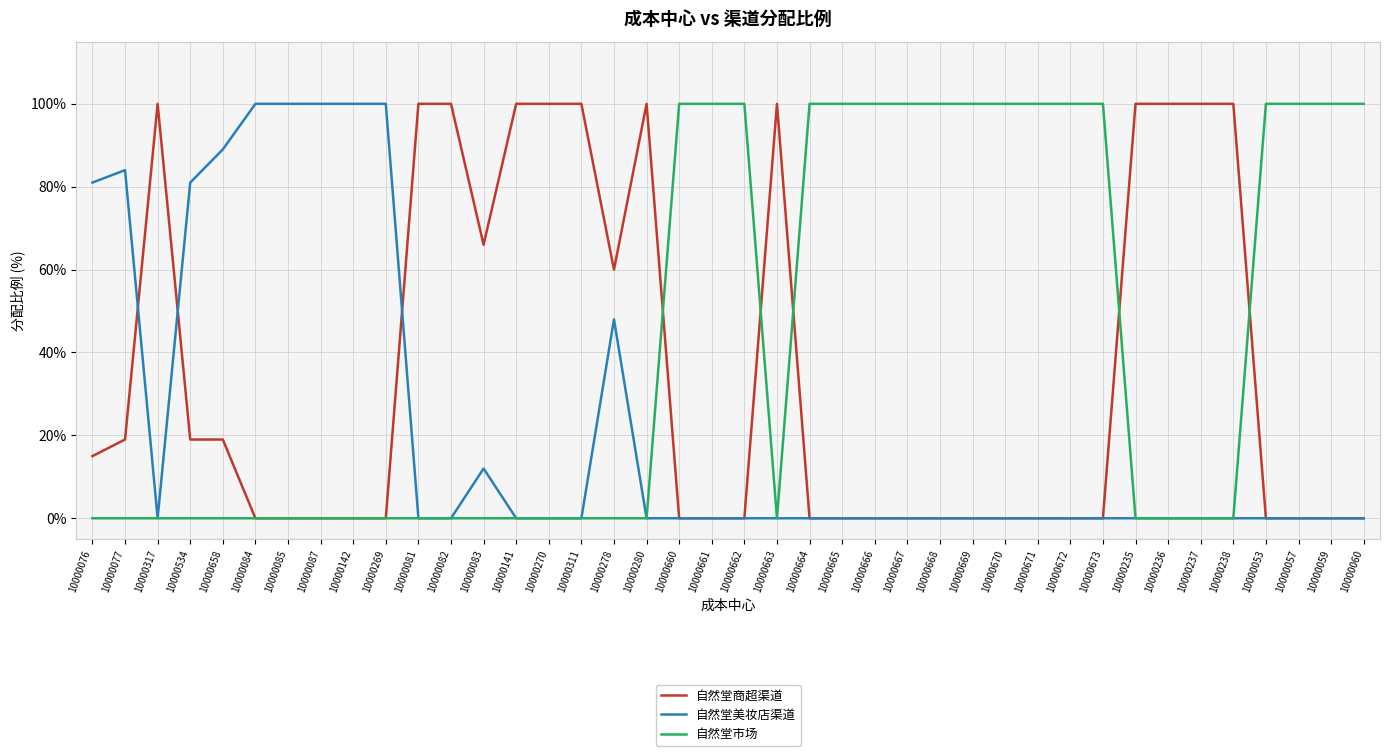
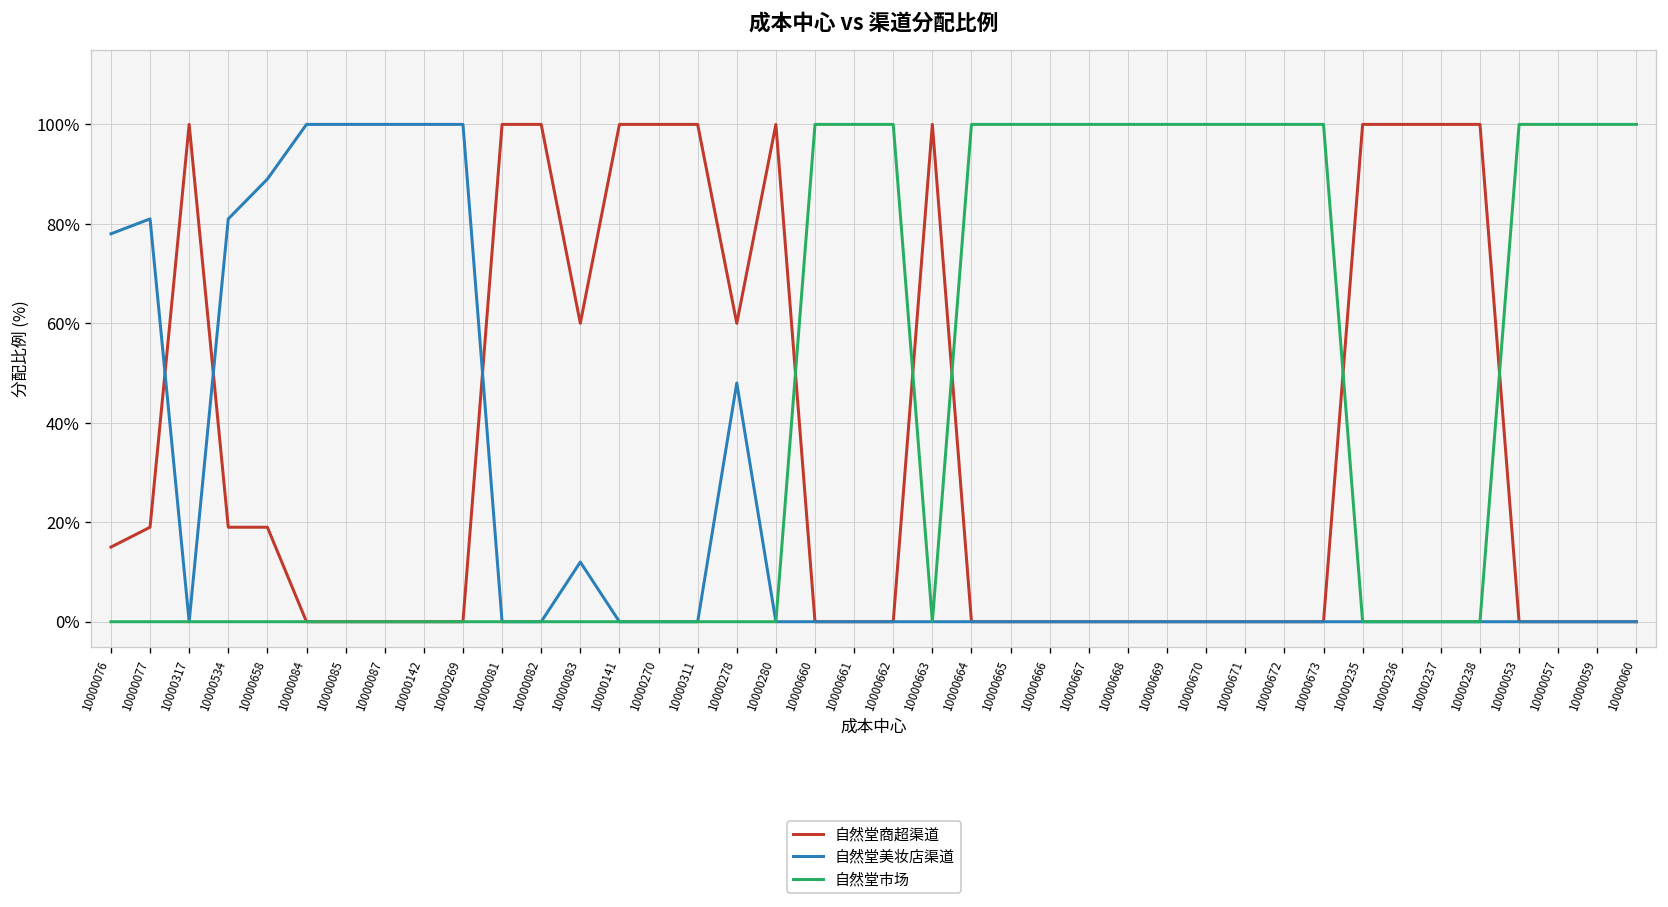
  {
    "自然堂商超渠道": {
      "10000076": "15%",
      "10000077": "19%",
      "10000317": "100%",
      "10000534": "19%",
      "10000658": "19%",
      "10000081": "100%",
      "10000082": "100%",
-     "10000083": "66%",
+     "10000083": "60%",
      "10000141": "100%",
      "10000270": "100%",
      "10000311": "100%",
      "10000278": "60%",
      "10000280": "100%",
      "10000663": "100%",
      "10000235": "100%",
      "10000236": "100%",
      "10000237": "100%",
      "10000238": "100%"
    },
    "自然堂美妆店渠道": {
-     "10000076": "81%",
-     "10000077": "84%",
+     "10000076": "78%",
+     "10000077": "81%",
      "10000534": "81%",
      "10000658": "89%",
      "10000084": "100%",
      "10000085": "100%",
      "10000087": "100%",
      "10000142": "100%",
      "10000269": "100%",
      "10000083": "12%",
      "10000278": "48%"
    },
    "自然堂市场": {
      "10000076": "0%",
      "10000077": "0%",
      "10000534": "0%",
      "10000658": "0%",
      "10000083": "0%",
      "10000278": "0%",
      "10000660": "100%",
      "10000661": "100%",
      "10000662": "100%",
      "10000664": "100%",
      "10000665": "100%",
      "10000666": "100%",
      "10000667": "100%",
      "10000668": "100%",
      "10000669": "100%",
      "10000670": "100%",
      "10000671": "100%",
      "10000672": "100%",
      "10000673": "100%",
      "10000053": "100%",
      "10000057": "100%",
      "10000059": "100%",
      "10000060": "100%"
    }
  }
